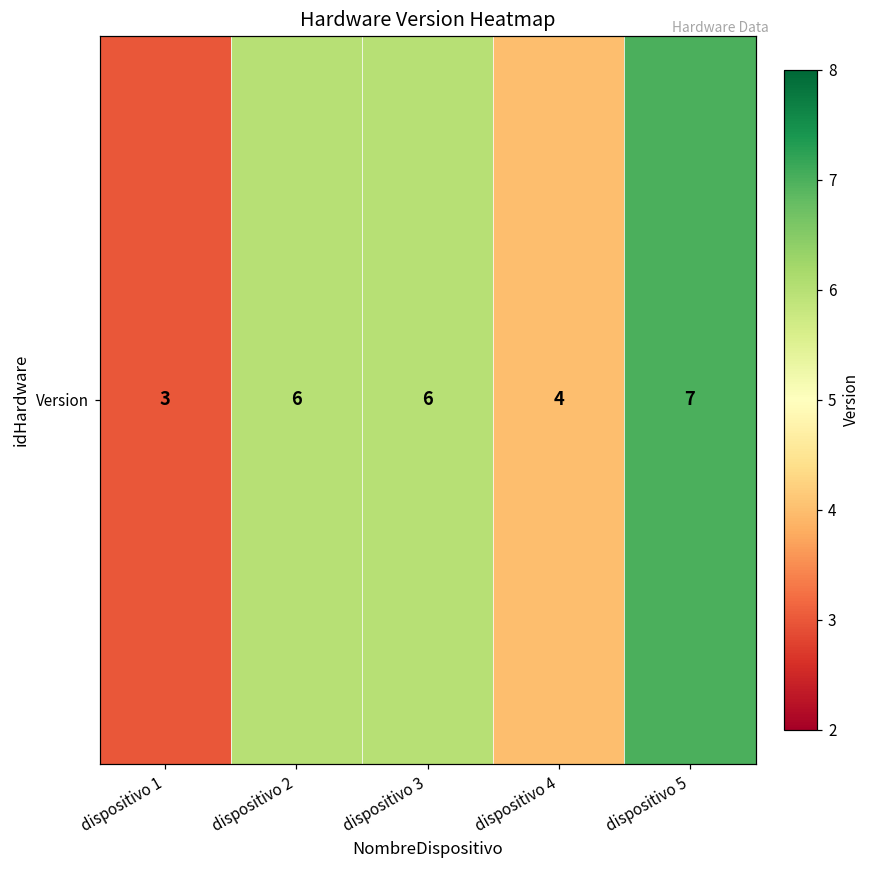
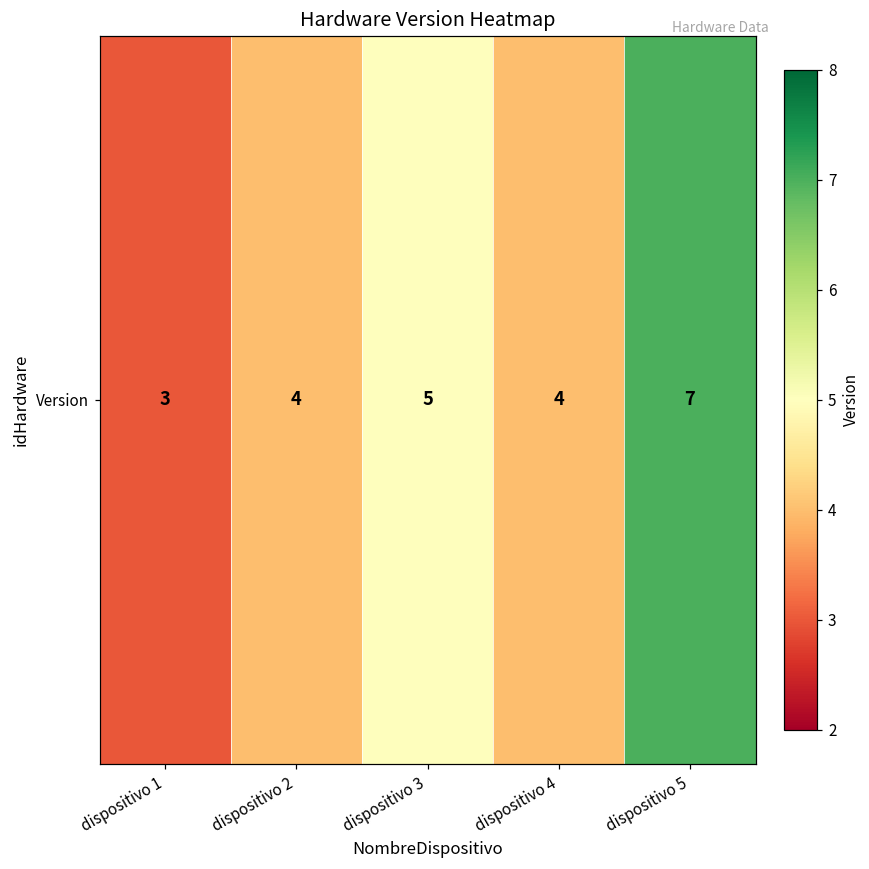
  {
    "Version": {
      "dispositivo 1": 3,
-     "dispositivo 2": 6,
-     "dispositivo 3": 6,
+     "dispositivo 2": 4,
+     "dispositivo 3": 5,
      "dispositivo 4": 4,
      "dispositivo 5": 7
    }
  }
